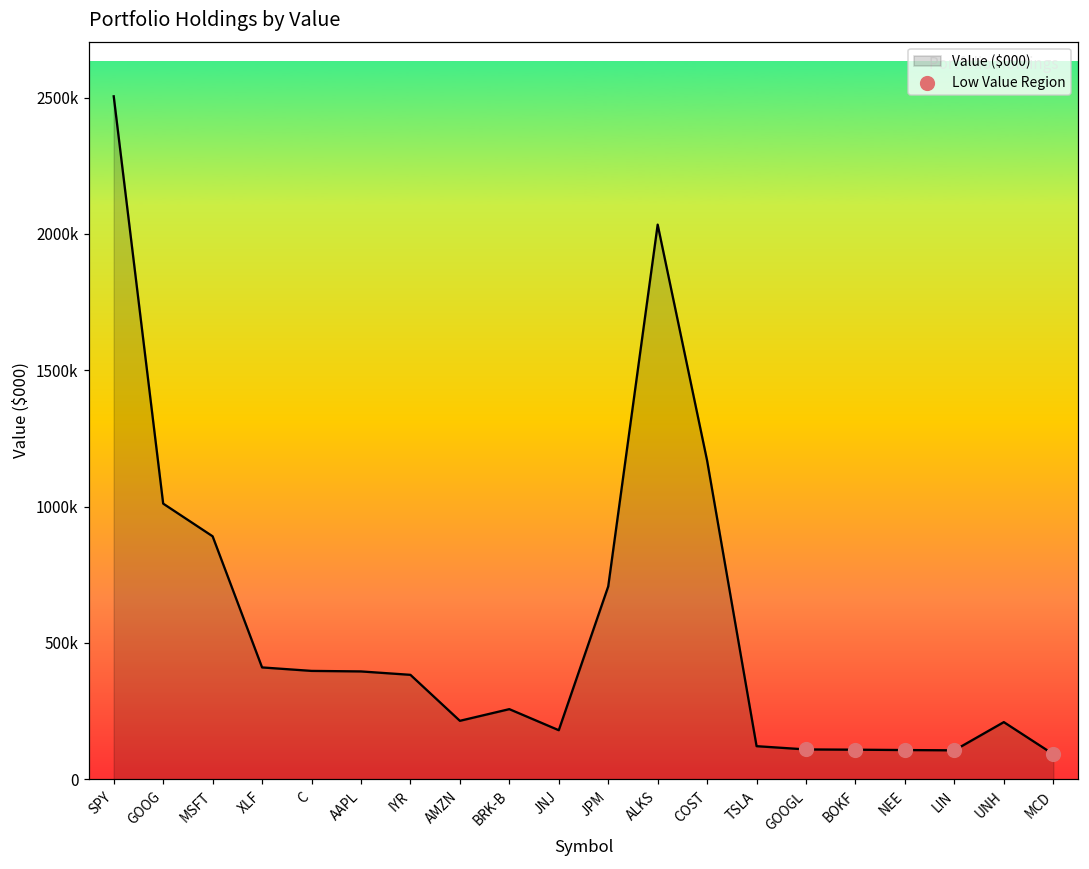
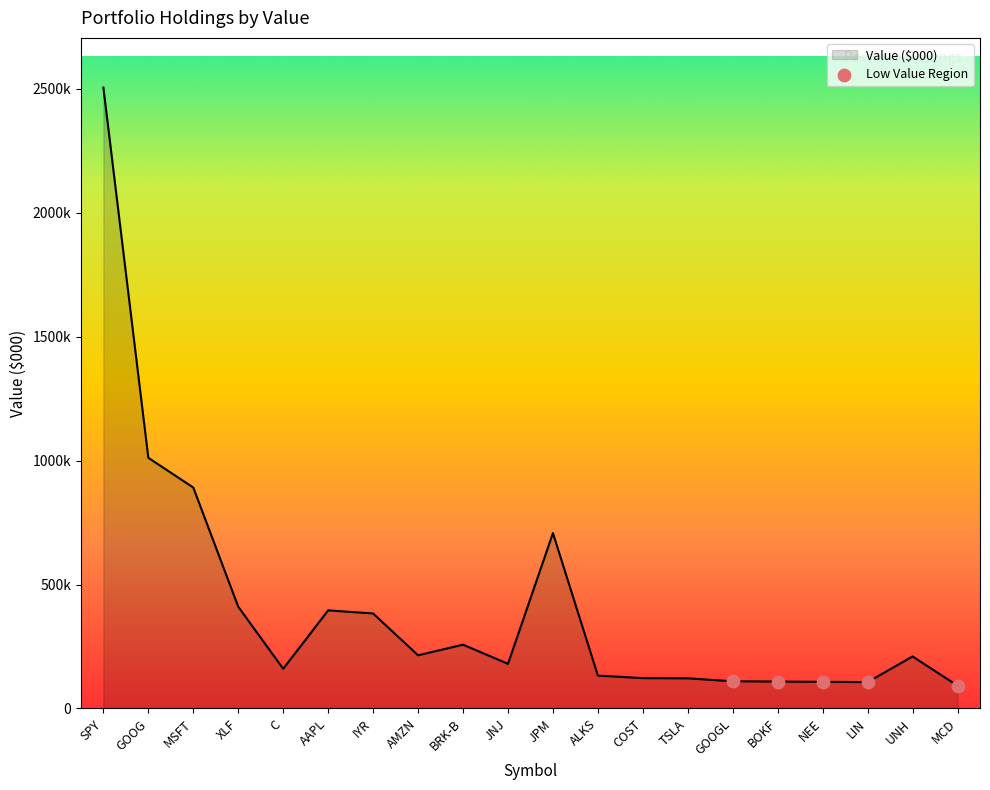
  {
    "Value ($000)": {
      "SPY": 2500000,
      "GOOG": 1010000,
      "MSFT": 890000,
      "XLF": 410000,
-     "C": 400000,
+     "C": 160000,
      "AAPL": 400000,
      "IYR": 380000,
      "AMZN": 210000,
      "BRK-B": 260000,
      "JNJ": 180000,
      "JPM": 710000,
-     "ALKS": 2030000,
-     "COST": 1170000,
+     "ALKS": 130000,
+     "COST": 120000,
      "TSLA": 120000,
      "UNH": 210000
    }
  }
